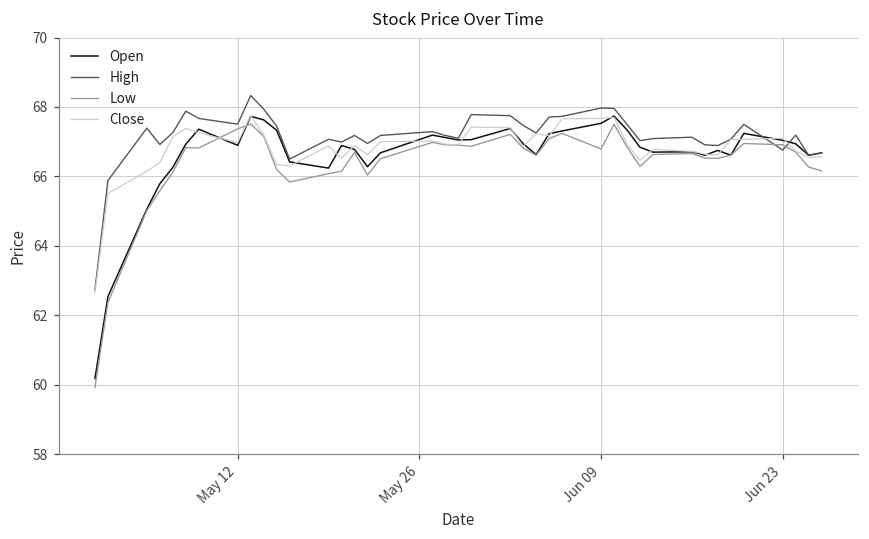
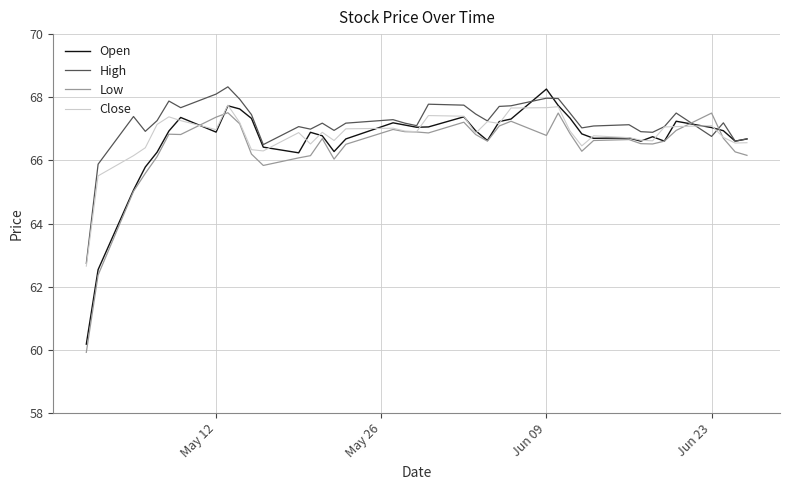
  {
    "Open": {
-     "Jun 09": 67.5
+     "Jun 09": 68.3
    },
    "High": {
-     "May 12": 67.5,
+     "May 12": 68.1,
      "Jun 09": 68.0,
      "Jun 23": 66.8
    },
    "Low": {
      "May 12": 67.4,
      "Jun 09": 66.8,
-     "Jun 23": 66.9
+     "Jun 23": 67.5
    },
    "Close": {
      "Jun 09": 67.7
    }
  }
